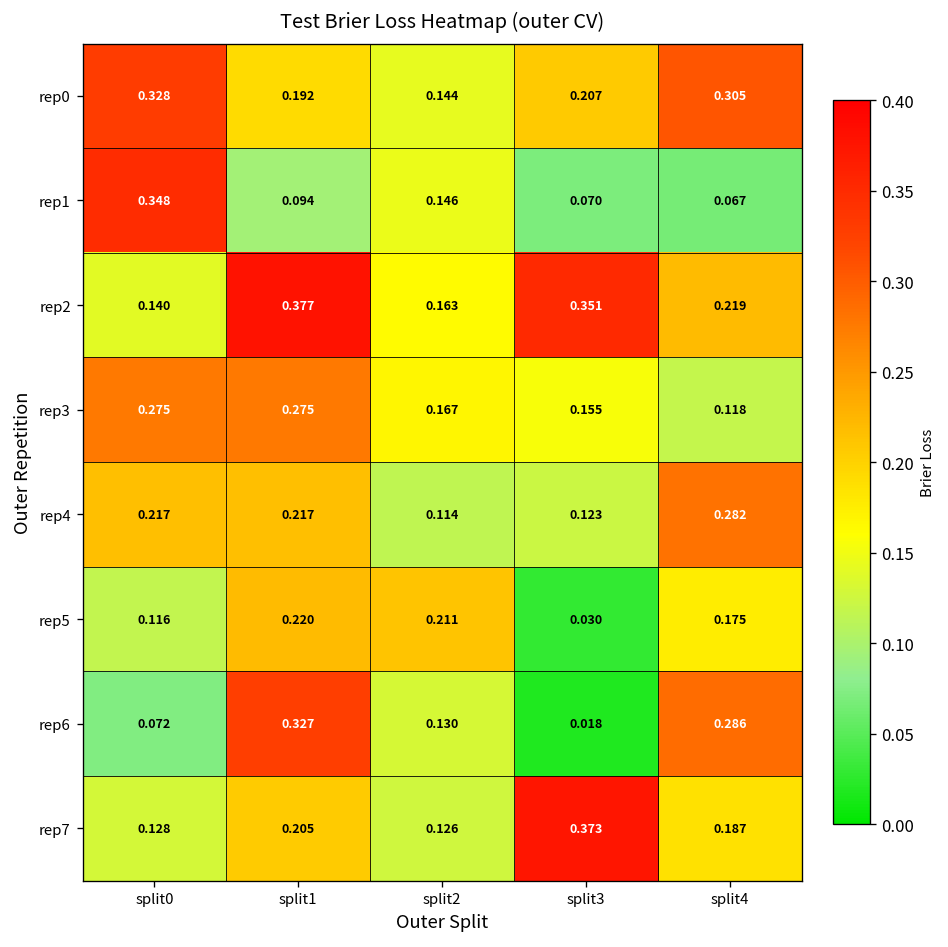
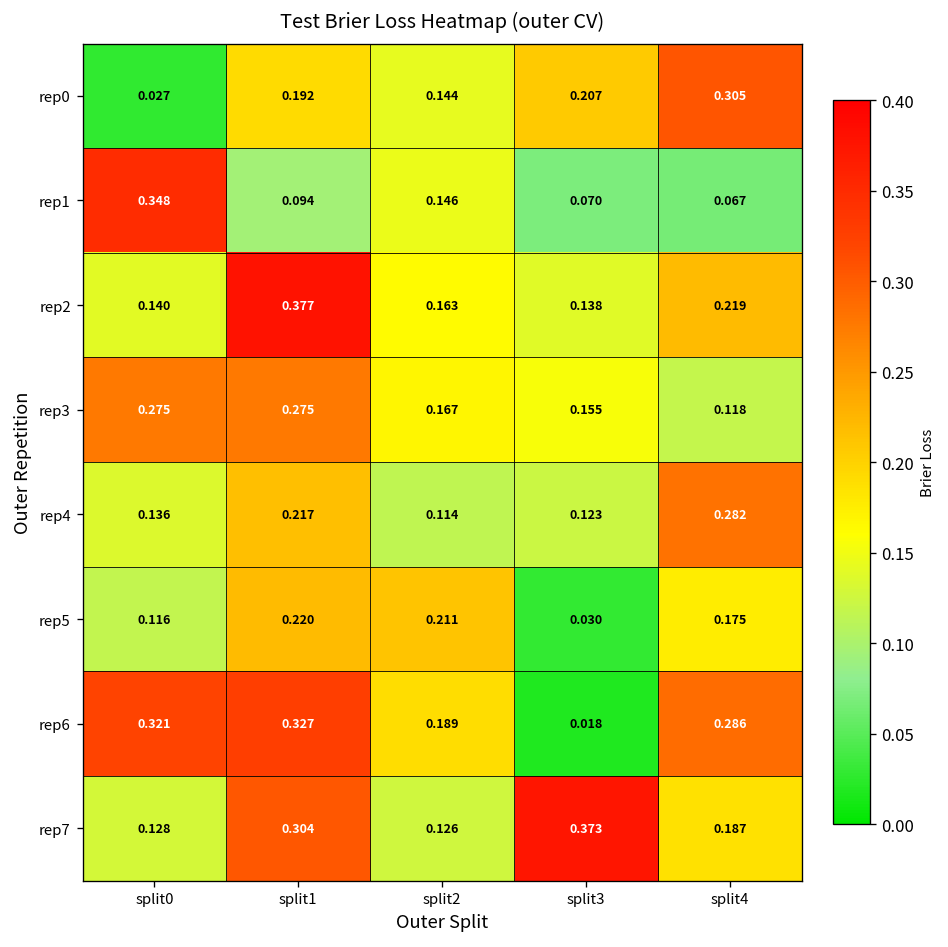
  {
    "rep0": {
-     "split0": 0.328,
+     "split0": 0.027,
      "split1": 0.192,
      "split2": 0.144,
      "split3": 0.207,
      "split4": 0.305
    },
    "rep1": {
      "split0": 0.348,
      "split1": 0.094,
      "split2": 0.146,
      "split3": 0.070,
      "split4": 0.067
    },
    "rep2": {
      "split0": 0.140,
      "split1": 0.377,
      "split2": 0.163,
-     "split3": 0.351,
+     "split3": 0.138,
      "split4": 0.219
    },
    "rep3": {
      "split0": 0.275,
      "split1": 0.275,
      "split2": 0.167,
      "split3": 0.155,
      "split4": 0.118
    },
    "rep4": {
-     "split0": 0.217,
+     "split0": 0.136,
      "split1": 0.217,
      "split2": 0.114,
      "split3": 0.123,
      "split4": 0.282
    },
    "rep5": {
      "split0": 0.116,
      "split1": 0.220,
      "split2": 0.211,
      "split3": 0.030,
      "split4": 0.175
    },
    "rep6": {
-     "split0": 0.072,
+     "split0": 0.321,
      "split1": 0.327,
-     "split2": 0.130,
+     "split2": 0.189,
      "split3": 0.018,
      "split4": 0.286
    },
    "rep7": {
      "split0": 0.128,
-     "split1": 0.205,
+     "split1": 0.304,
      "split2": 0.126,
      "split3": 0.373,
      "split4": 0.187
    }
  }
